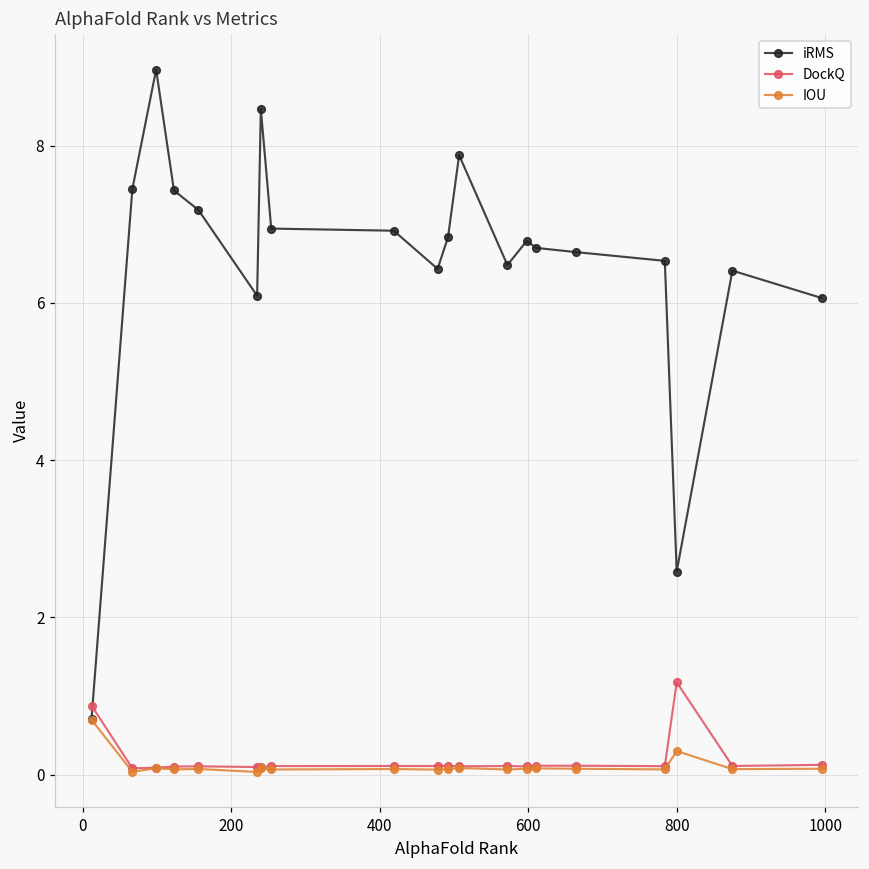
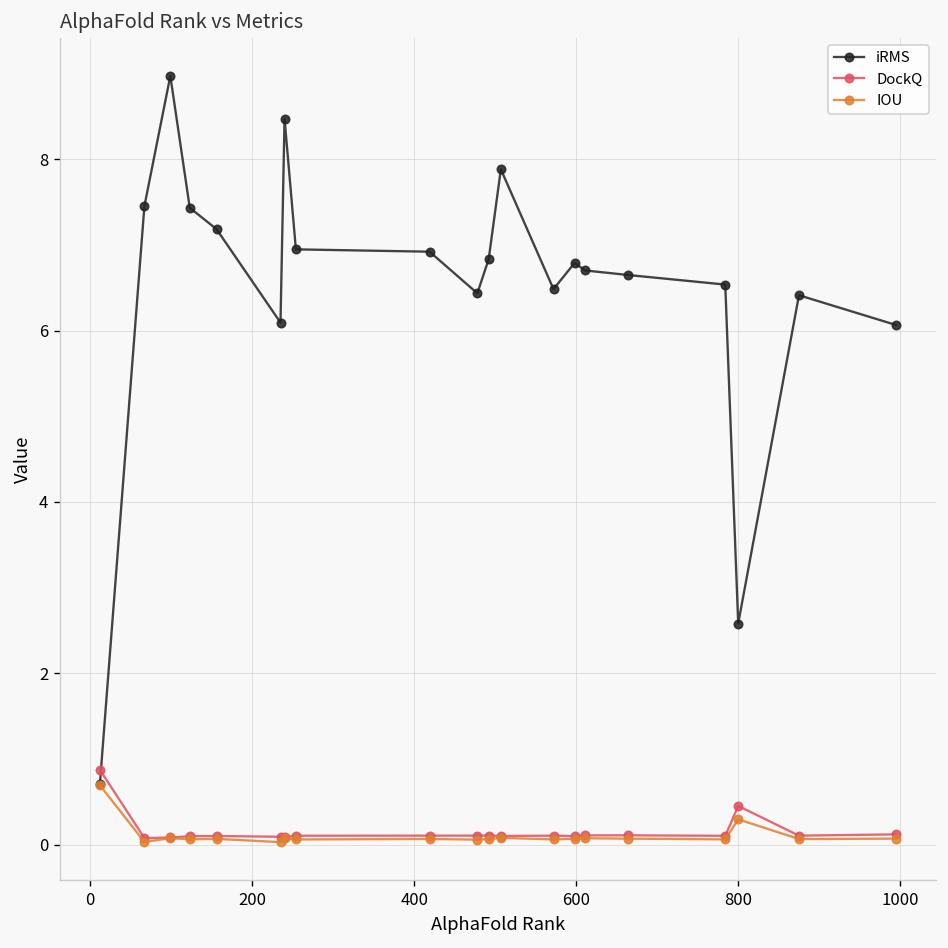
  {
    "iRMS": {
      "800": 2.6
    },
    "DockQ": {
-     "800": 1.2
+     "800": 0.5
    },
    "IOU": {
      "800": 0.3
    }
  }
